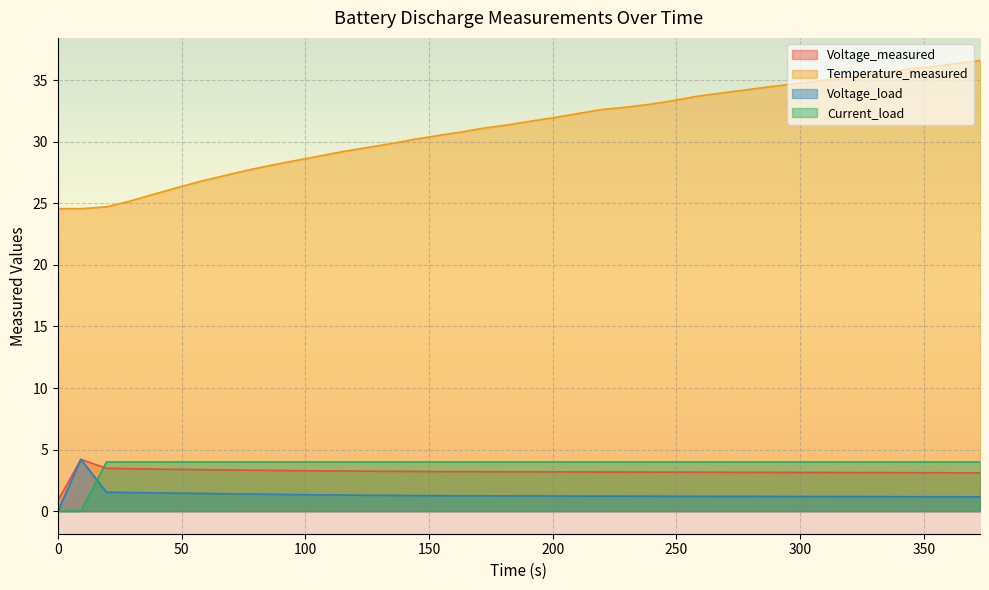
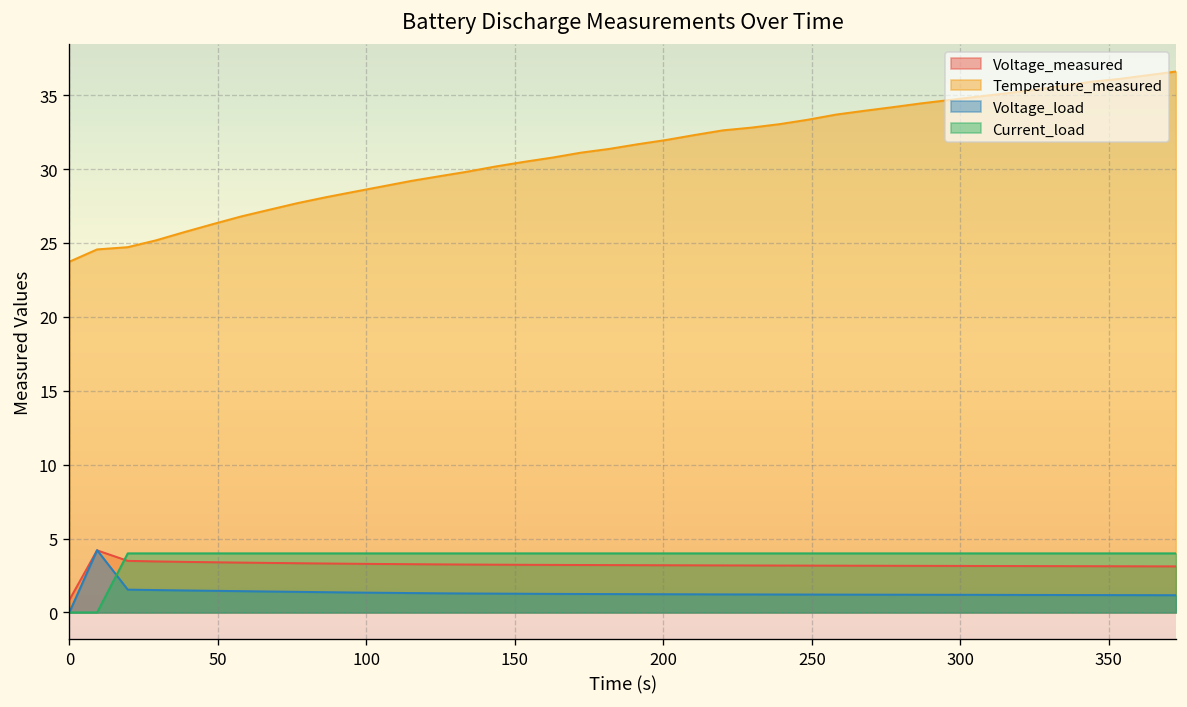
  {
    "Voltage_measured": {
      "0": 0.8
    },
    "Temperature_measured": {
-     "0": 24.6
+     "0": 23.7
    }
  }
